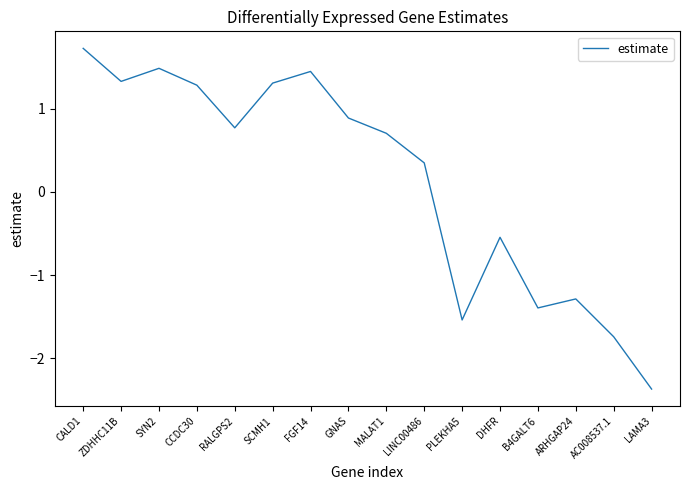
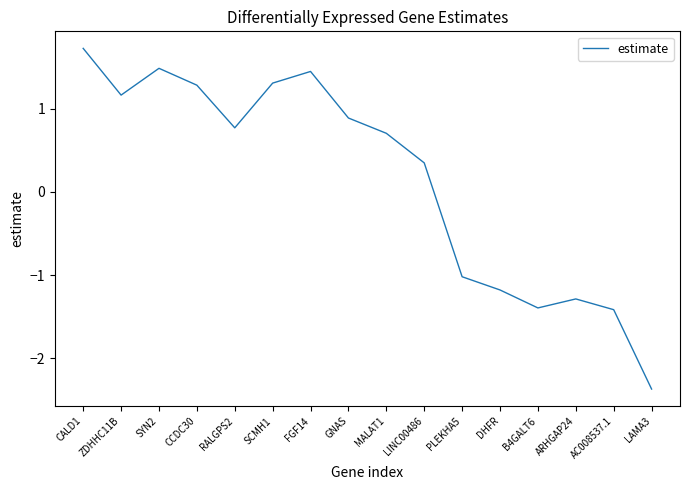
  {
    "CALD1": 1.7,
-   "ZDHHC11B": 1.3,
+   "ZDHHC11B": 1.2,
    "SYN2": 1.5,
    "CCDC30": 1.3,
    "RALGPS2": 0.8,
    "SCMH1": 1.3,
    "FGF14": 1.4,
    "GNAS": 0.9,
    "MALAT1": 0.7,
    "LINC00486": 0.3,
-   "PLEKHA5": -1.5,
-   "DHFR": -0.5,
+   "PLEKHA5": -1.0,
+   "DHFR": -1.2,
    "B4GALT6": -1.4,
    "ARHGAP24": -1.3,
-   "AC008537.1": -1.7,
+   "AC008537.1": -1.4,
    "LAMA3": -2.4
  }
